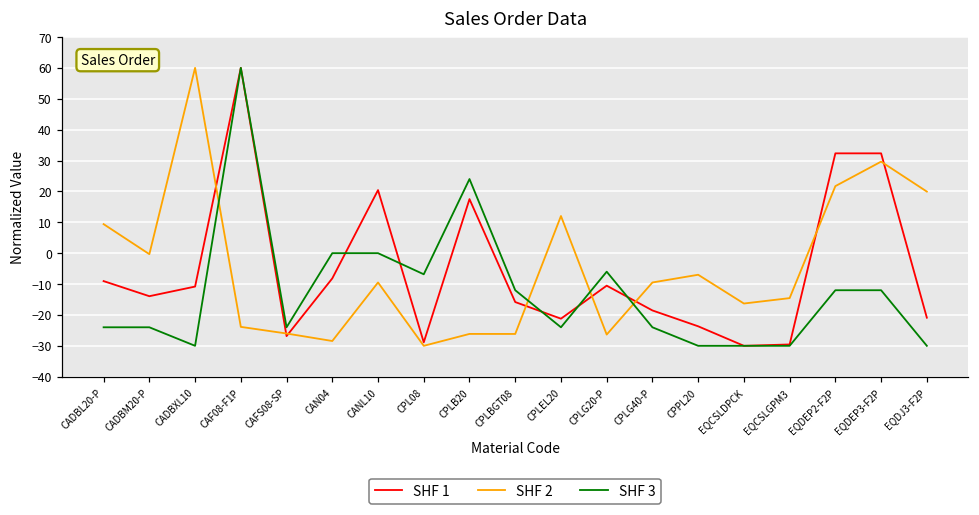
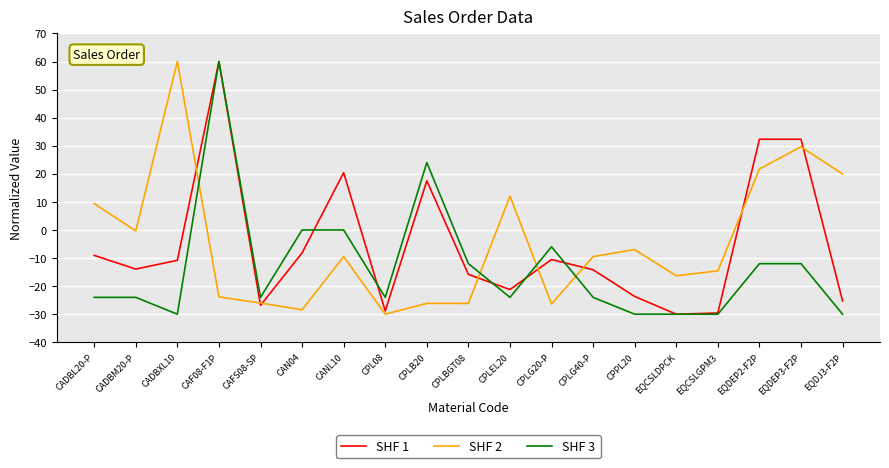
  {
    "SHF 1": {
      "CADBL20-P": -9,
      "CADBM20-P": -14,
      "CADBXL10": -11,
      "CAN04": -8,
      "CANL10": 20,
      "CPL08": -29,
      "CPLB20": 17,
      "CPLBGT08": -16,
      "CPLEL20": -21,
      "CPLG20-P": -11,
-     "CPLG40-P": -19,
+     "CPLG40-P": -14,
      "CPPL20": -24,
      "EQDEP2-F2P": 32,
      "EQDEP3-F2P": 32,
-     "EQDJ3-F2P": -21
+     "EQDJ3-F2P": -25
    },
    "SHF 2": {
      "CADBL20-P": 9,
      "CADBM20-P": 0,
      "CADBXL10": 60,
      "CAF08-F1P": -24,
      "CAN04": -28,
      "CANL10": -9,
      "CPL08": -30,
      "CPLB20": -26,
      "CPLBGT08": -26,
      "CPLEL20": 12,
      "CPLG20-P": -26,
      "CPLG40-P": -9,
      "CPPL20": -7,
      "EQCSLDPCK": -16,
      "EQCSLGPM3": -15,
      "EQDEP2-F2P": 22,
      "EQDEP3-F2P": 30,
      "EQDJ3-F2P": 20
    },
    "SHF 3": {
      "CADBL20-P": -24,
      "CADBM20-P": -24,
      "CADBXL10": -30,
      "CAFS08-SP": -24,
      "CAN04": 0,
      "CANL10": 0,
-     "CPL08": -7,
+     "CPL08": -24,
      "CPLB20": 24,
      "CPLBGT08": -12,
      "CPLEL20": -24,
      "CPLG20-P": -6,
      "CPLG40-P": -24,
      "CPPL20": -30,
      "EQDEP2-F2P": -12,
      "EQDEP3-F2P": -12,
      "EQDJ3-F2P": -30
    }
  }
